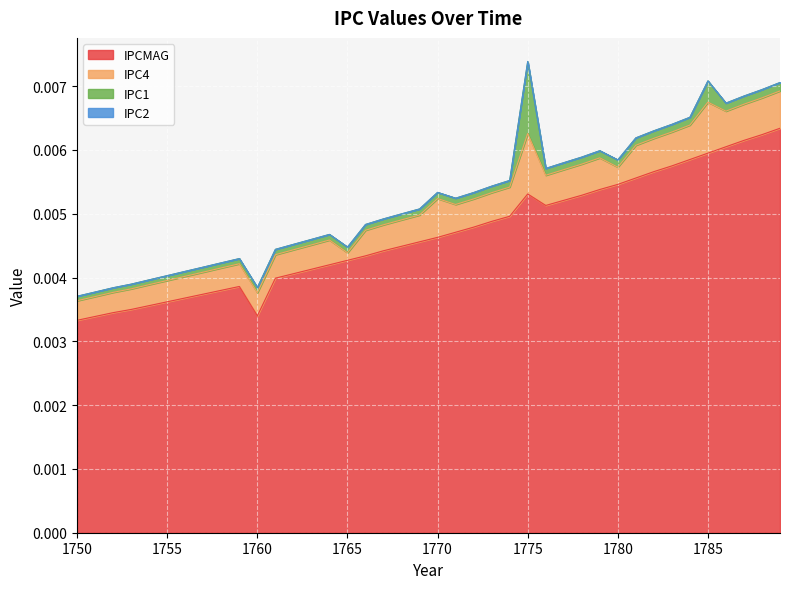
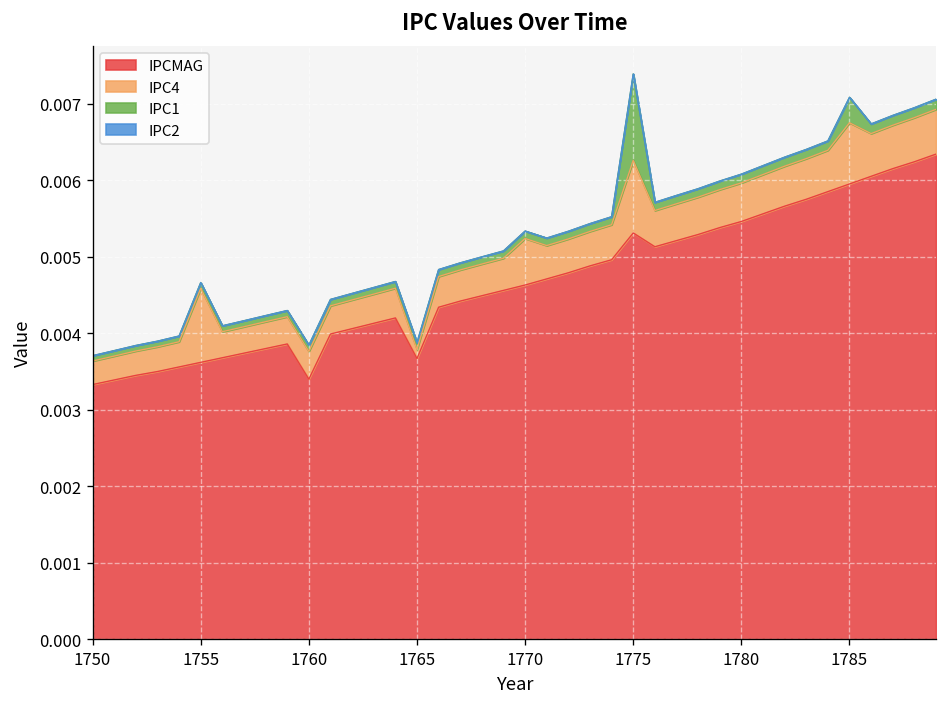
  {
    "IPCMAG": {
      "1750": 0.0033,
      "1755": 0.0036,
      "1760": 0.0034,
-     "1765": 0.0043,
+     "1765": 0.0037,
      "1770": 0.0046,
      "1775": 0.0053,
      "1780": 0.0055,
      "1785": 0.0060
    },
    "IPC4": {
      "1750": 0.0003,
-     "1755": 0.0003,
+     "1755": 0.0010,
      "1760": 0.0004,
      "1765": 0.0001,
      "1770": 0.0006,
      "1775": 0.0009,
-     "1780": 0.0003,
+     "1780": 0.0005,
      "1785": 0.0008
    }
  }
